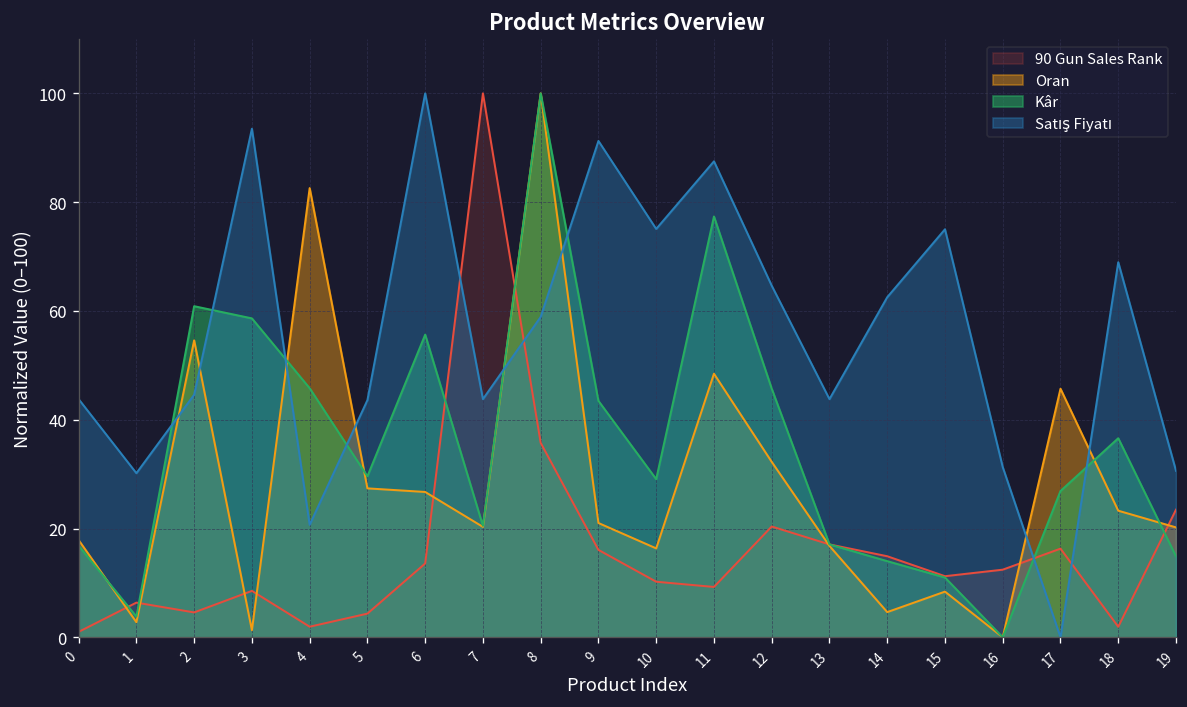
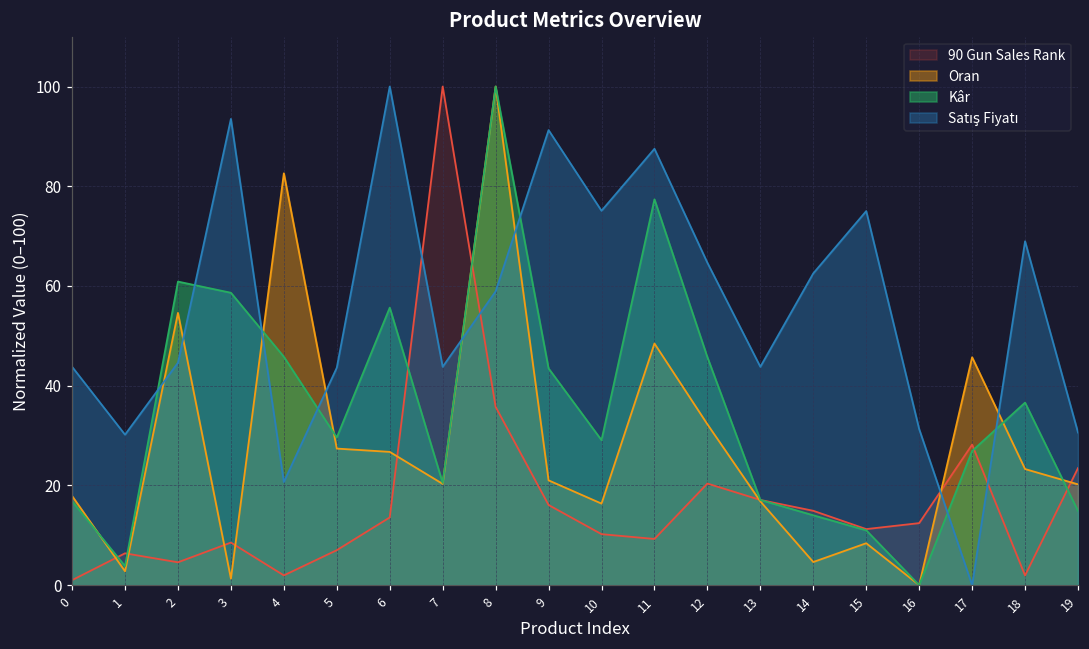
  {
    "90 Gun Sales Rank": {
      "0": 1,
      "1": 6,
      "2": 5,
      "3": 9,
      "4": 2,
-     "5": 4,
+     "5": 7,
      "6": 14,
      "7": 100,
      "8": 36,
      "9": 16,
      "10": 10,
      "11": 9,
      "12": 20,
      "14": 15,
      "16": 12,
-     "17": 16,
+     "17": 28,
      "18": 2,
      "19": 23
    },
    "Oran": {
      "0": 18,
      "1": 3,
      "2": 55,
      "3": 1,
      "4": 83,
      "5": 27,
      "6": 27,
      "9": 21,
      "10": 16,
      "11": 48,
      "12": 32,
      "14": 5,
      "15": 8,
      "17": 46,
      "18": 23,
      "19": 20
    },
    "Kâr": {
      "0": 17,
      "1": 4,
      "2": 61,
      "3": 59,
      "4": 46,
      "5": 30,
      "6": 56,
      "9": 43,
      "10": 29,
      "11": 77,
      "12": 46,
      "14": 14,
      "17": 27,
      "18": 37,
      "19": 15
    },
    "Satış Fiyatı": {
      "0": 44,
      "1": 30,
      "2": 45,
      "3": 94,
      "4": 21,
      "5": 44,
      "6": 100,
      "7": 44,
      "8": 59,
      "9": 91,
      "10": 75,
      "11": 88,
      "12": 65,
      "13": 44,
      "14": 63,
      "15": 75,
      "16": 31,
      "17": 0,
      "18": 69,
      "19": 31
    }
  }
